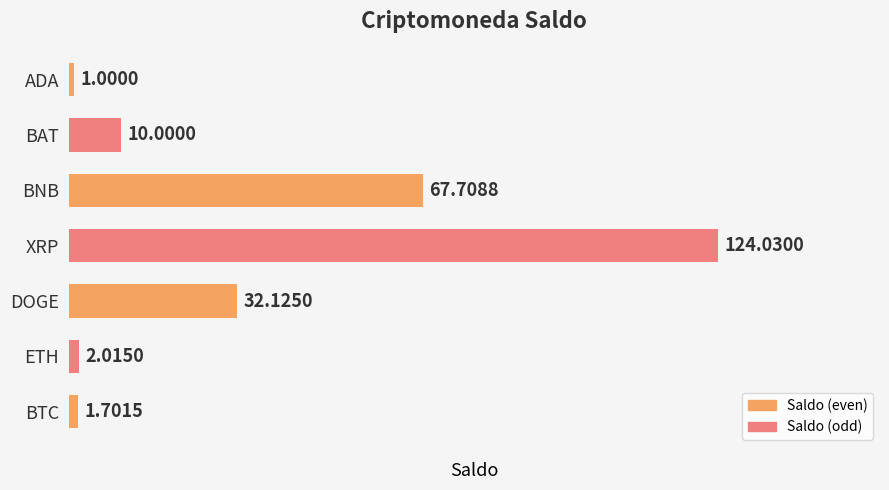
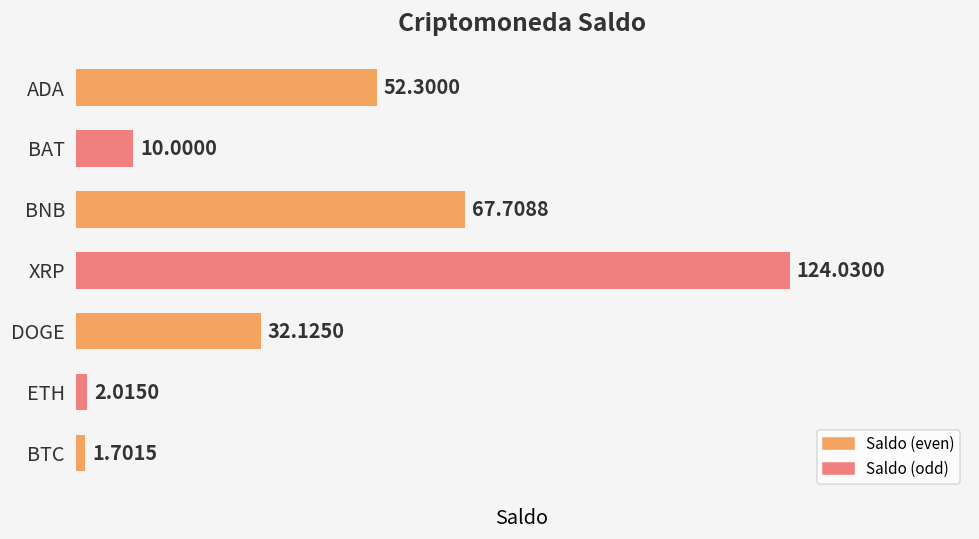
  {
-   "ADA": 1.0000,
+   "ADA": 52.3000,
    "BAT": 10.0000,
    "BNB": 67.7088,
    "XRP": 124.0300,
    "DOGE": 32.1250,
    "ETH": 2.0150,
    "BTC": 1.7015
  }
